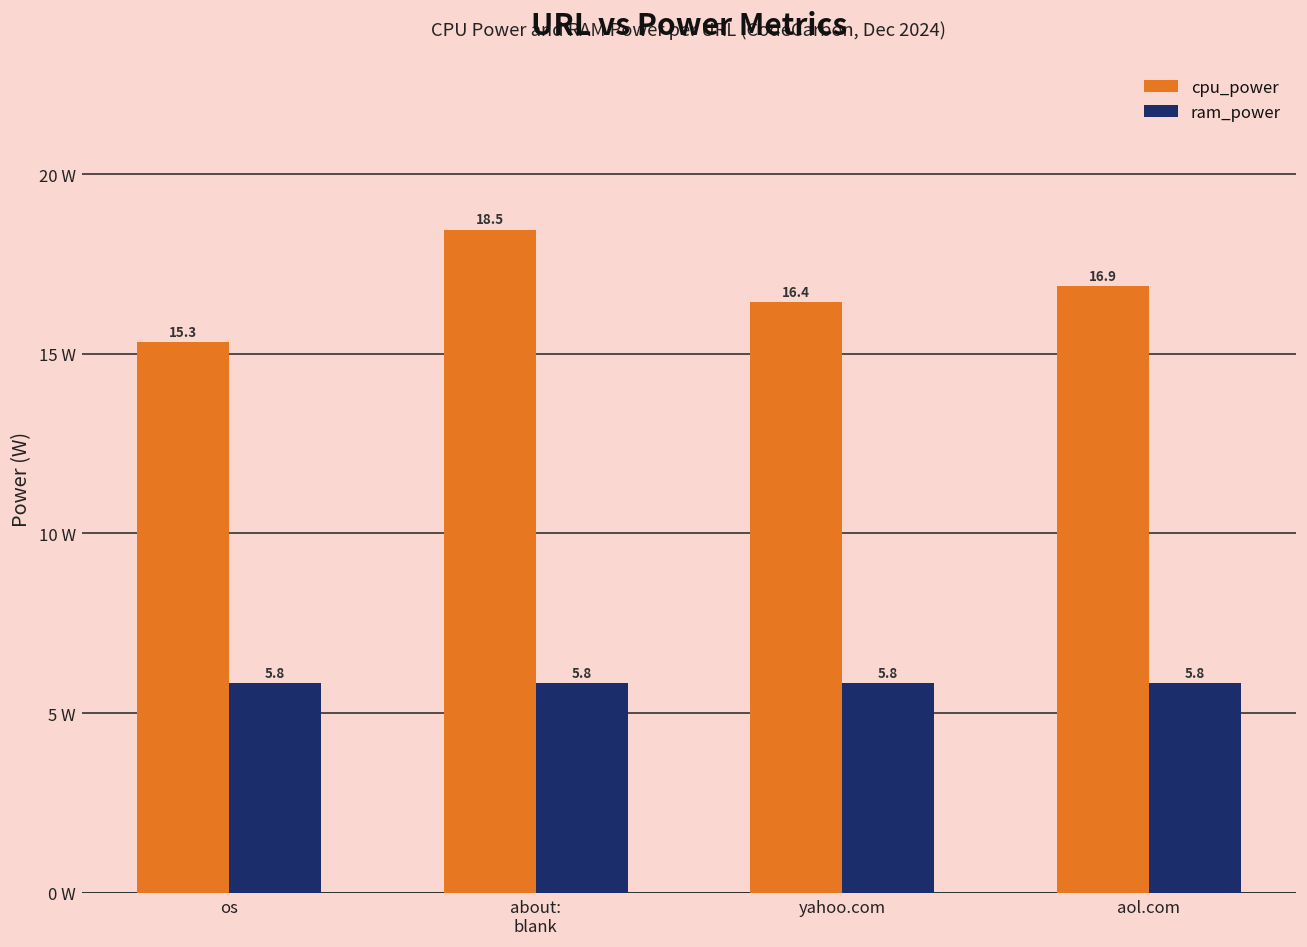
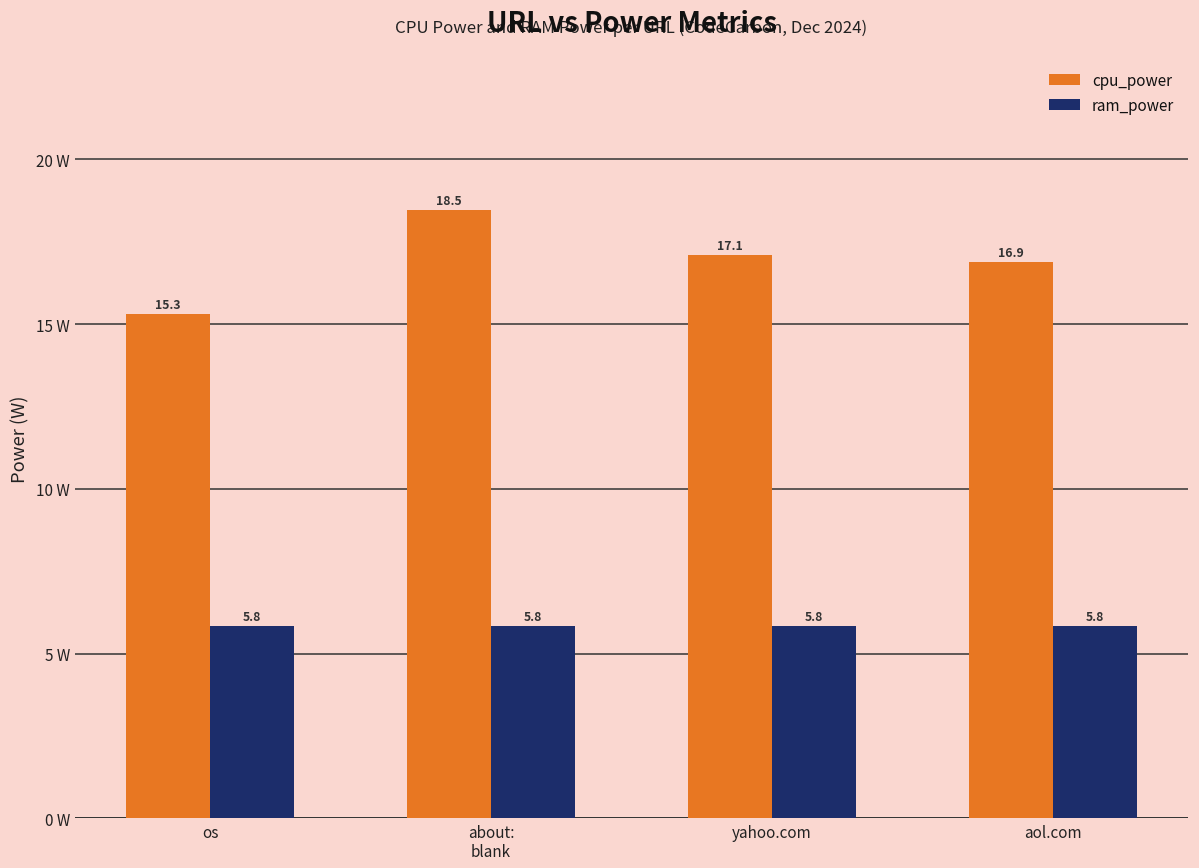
  {
    "cpu_power": {
      "os": 15.3,
      "about: blank": 18.5,
-     "yahoo.com": 16.4,
+     "yahoo.com": 17.1,
      "aol.com": 16.9
    },
    "ram_power": {
      "os": 5.8,
      "about: blank": 5.8,
      "yahoo.com": 5.8,
      "aol.com": 5.8
    }
  }
